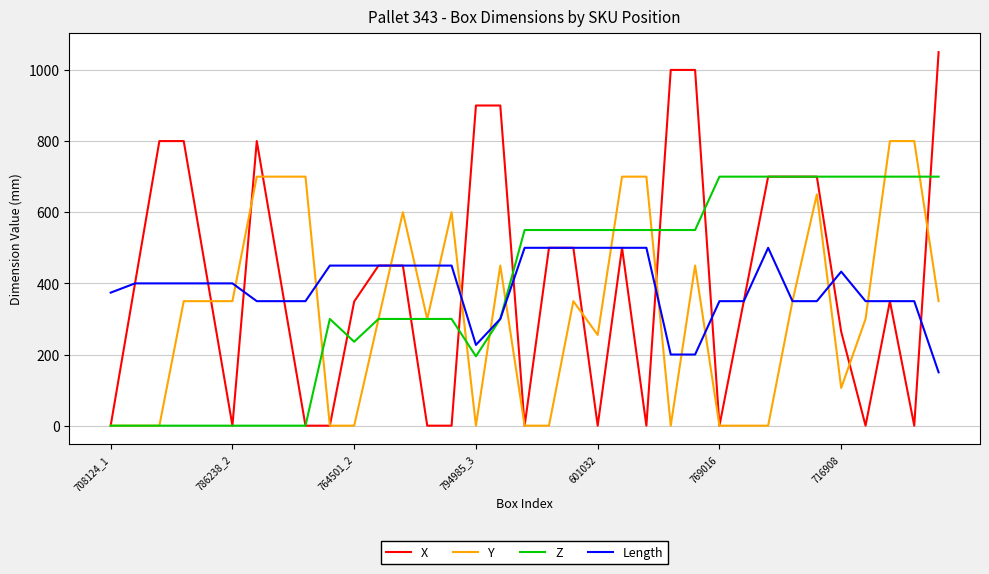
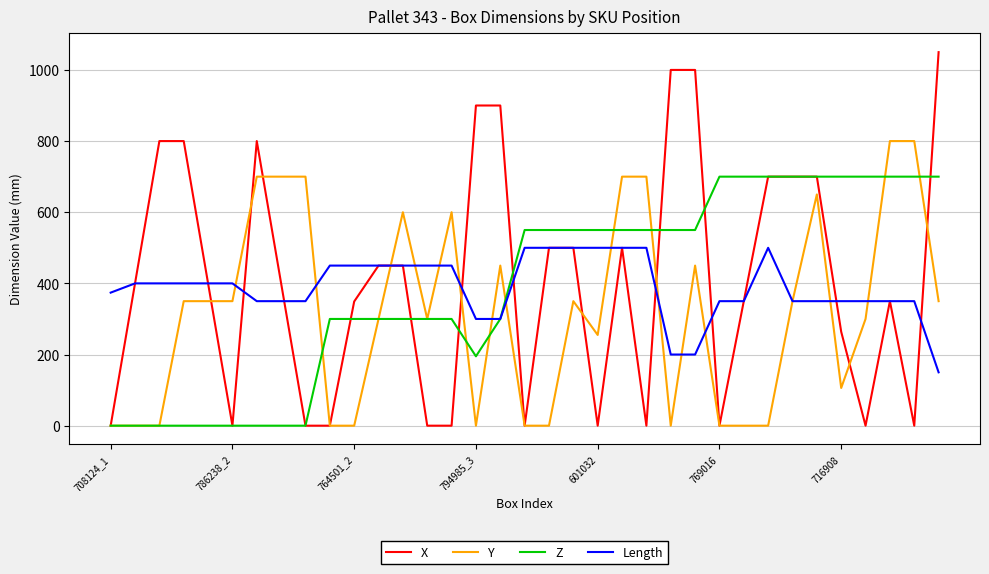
  {
    "X": {
      "764501_2": 350,
      "794985_3": 900,
      "601032": 0,
      "716908": 260
    },
    "Y": {
      "786238_2": 350,
      "764501_2": 0,
      "794985_3": 0,
      "601032": 260,
      "716908": 110
    },
    "Z": {
-     "764501_2": 240,
+     "764501_2": 300,
      "794985_3": 200,
      "601032": 550,
      "769016": 700,
      "716908": 700
    },
    "Length": {
      "708124_1": 370,
      "786238_2": 400,
      "764501_2": 450,
-     "794985_3": 230,
+     "794985_3": 300,
      "601032": 500,
      "769016": 350,
-     "716908": 430
+     "716908": 350
    }
  }
